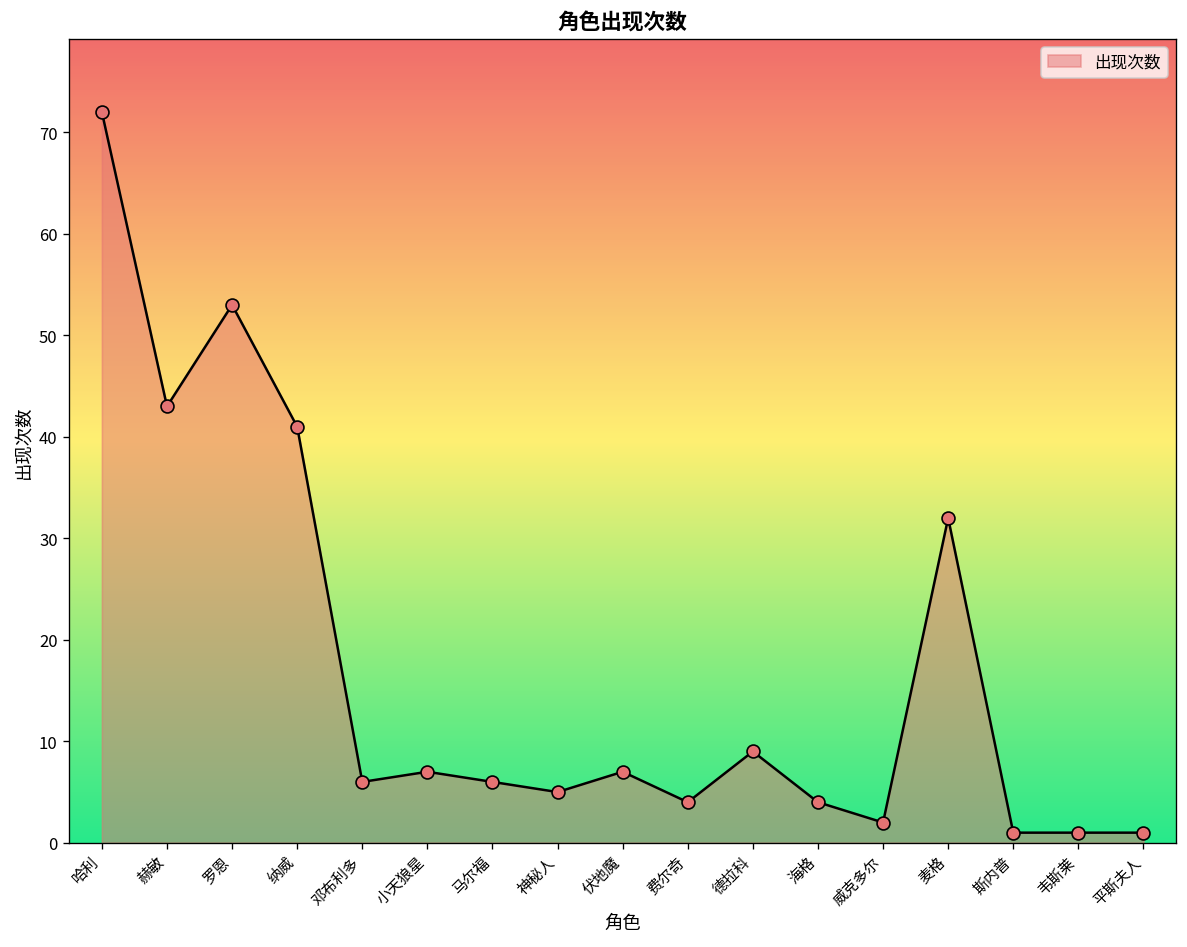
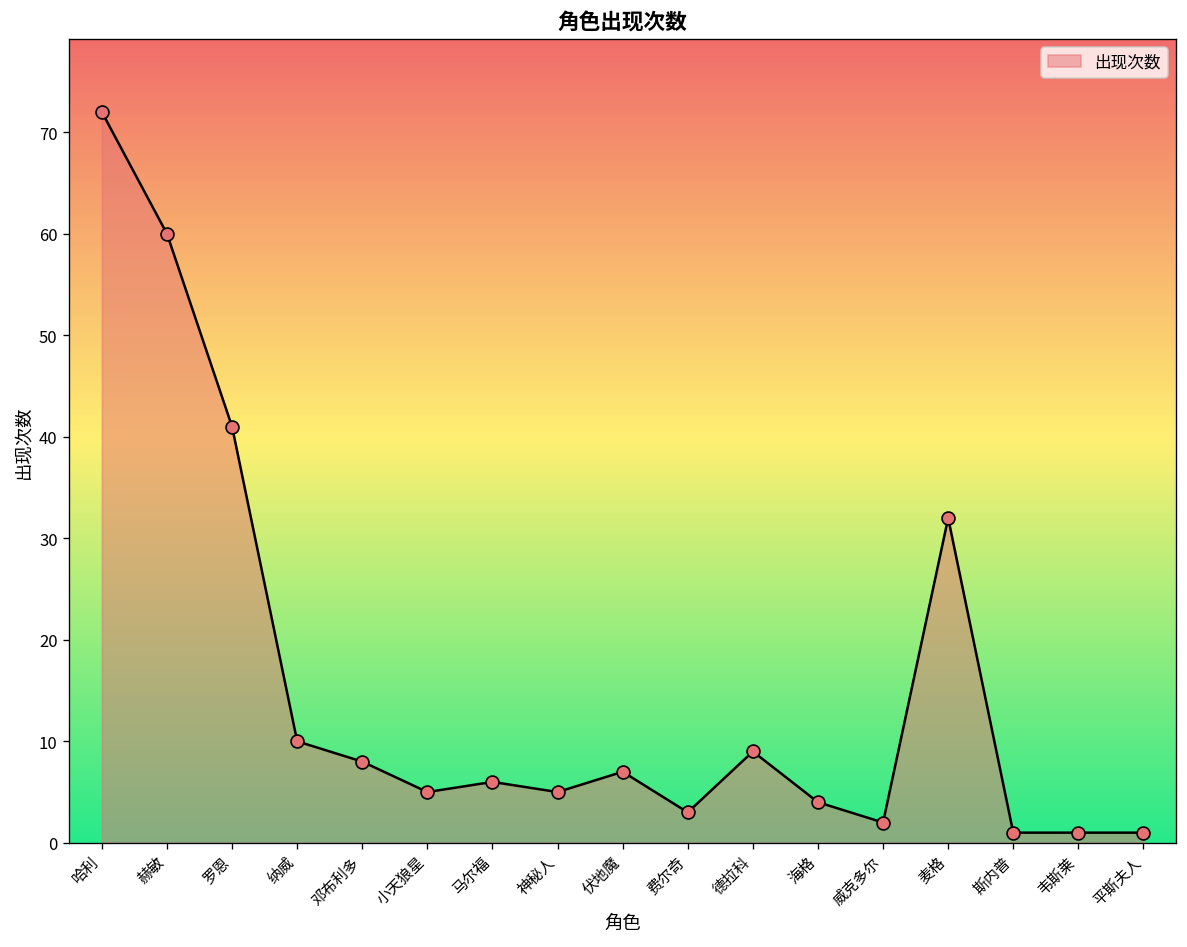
  {
    "哈利": 72,
-   "赫敏": 43,
-   "罗恩": 53,
-   "纳威": 41,
-   "邓布利多": 6,
-   "小天狼星": 7,
+   "赫敏": 60,
+   "罗恩": 41,
+   "纳威": 10,
+   "邓布利多": 8,
+   "小天狼星": 5,
    "马尔福": 6,
    "神秘人": 5,
    "伏地魔": 7,
-   "费尔奇": 4,
+   "费尔奇": 3,
    "德拉科": 9,
    "海格": 4,
    "威克多尔": 2,
    "麦格": 32,
    "斯内普": 1,
    "韦斯莱": 1,
    "平斯夫人": 1
  }
